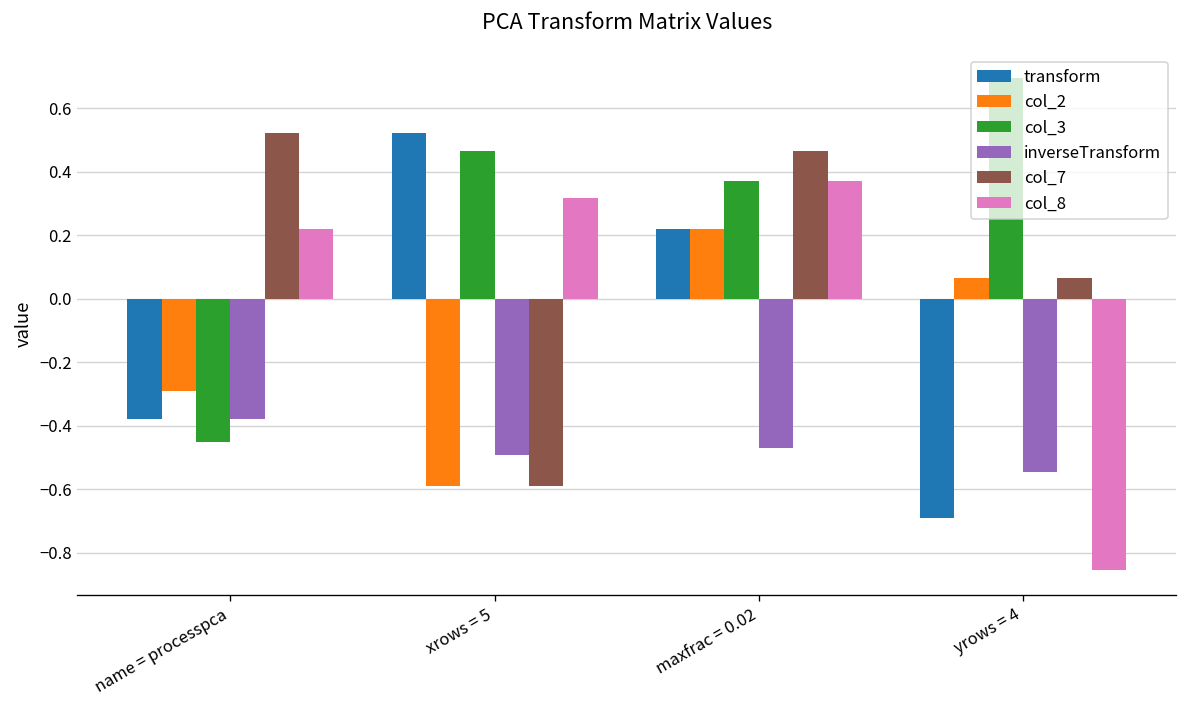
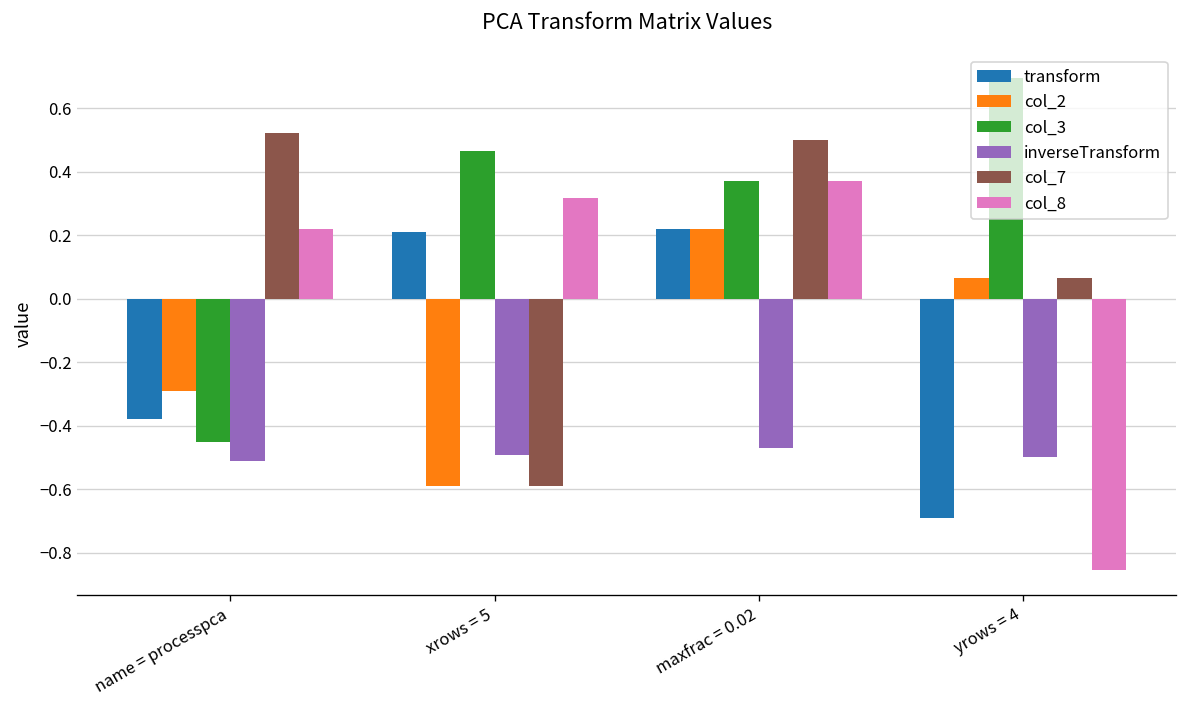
  {
    "transform": {
      "name = processpca": -0.38,
-     "xrows = 5": 0.52,
+     "xrows = 5": 0.21,
      "maxfrac = 0.02": 0.22,
      "yrows = 4": -0.69
    },
    "col_2": {
      "name = processpca": -0.29,
      "xrows = 5": -0.59,
      "maxfrac = 0.02": 0.22,
      "yrows = 4": 0.07
    },
    "col_3": {
      "name = processpca": -0.45,
      "xrows = 5": 0.46,
      "maxfrac = 0.02": 0.37
    },
    "inverseTransform": {
-     "name = processpca": -0.38,
+     "name = processpca": -0.51,
      "xrows = 5": -0.49,
      "maxfrac = 0.02": -0.47,
-     "yrows = 4": -0.55
+     "yrows = 4": -0.50
    },
    "col_7": {
      "name = processpca": 0.52,
      "xrows = 5": -0.59,
-     "maxfrac = 0.02": 0.46,
+     "maxfrac = 0.02": 0.50,
      "yrows = 4": 0.07
    },
    "col_8": {
      "name = processpca": 0.22,
      "xrows = 5": 0.32,
      "maxfrac = 0.02": 0.37,
      "yrows = 4": -0.85
    }
  }
